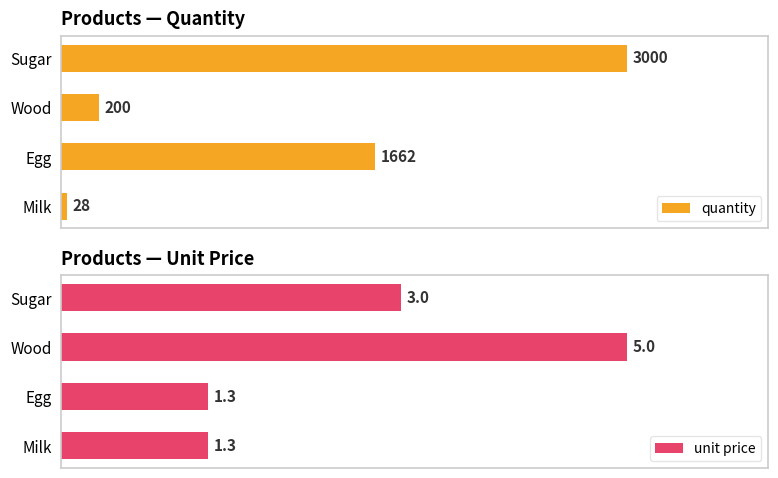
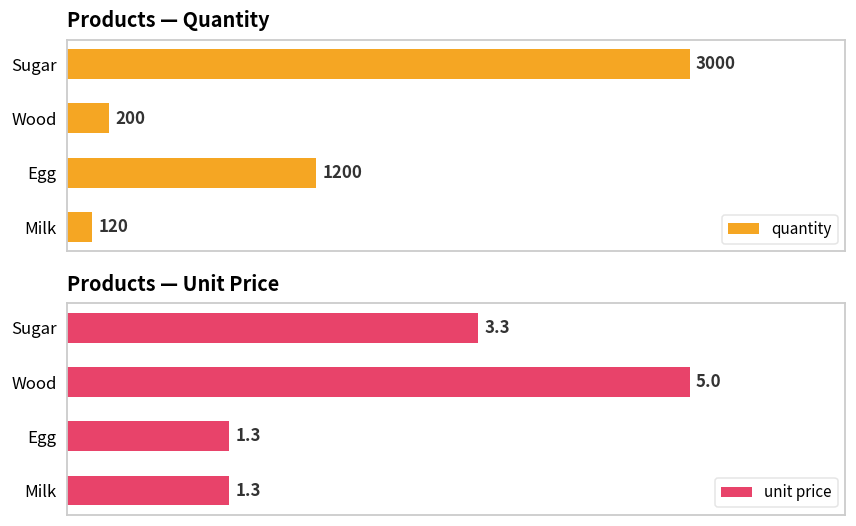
  {
    "Products — Quantity": {
      "Sugar": 3000,
      "Wood": 200,
-     "Egg": 1662,
-     "Milk": 28
+     "Egg": 1200,
+     "Milk": 120
    },
    "Products — Unit Price": {
-     "Sugar": 3.0,
+     "Sugar": 3.3,
      "Wood": 5.0,
      "Egg": 1.3,
      "Milk": 1.3
    }
  }
